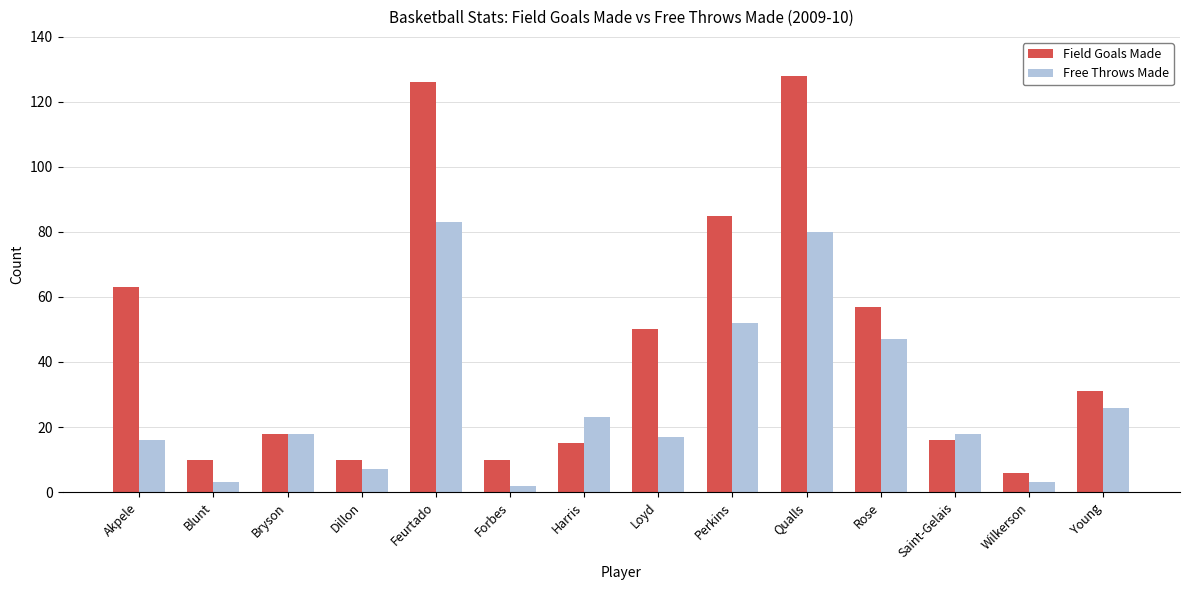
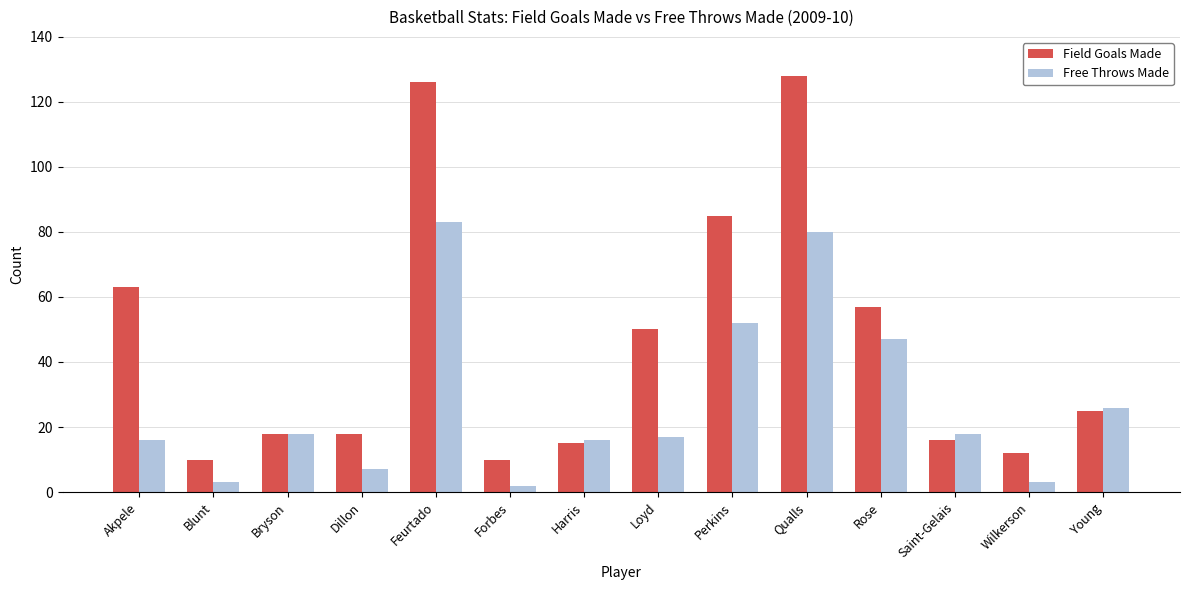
  {
    "Field Goals Made": {
      "Akpele": 63,
      "Blunt": 10,
      "Bryson": 18,
-     "Dillon": 10,
+     "Dillon": 18,
      "Feurtado": 126,
      "Forbes": 10,
      "Harris": 15,
      "Loyd": 50,
      "Perkins": 85,
      "Qualls": 128,
      "Rose": 57,
      "Saint-Gelais": 16,
-     "Wilkerson": 6,
-     "Young": 31
+     "Wilkerson": 12,
+     "Young": 25
    },
    "Free Throws Made": {
      "Akpele": 16,
      "Blunt": 3,
      "Bryson": 18,
      "Dillon": 7,
      "Feurtado": 83,
      "Forbes": 2,
-     "Harris": 23,
+     "Harris": 16,
      "Loyd": 17,
      "Perkins": 52,
      "Qualls": 80,
      "Rose": 47,
      "Saint-Gelais": 18,
      "Wilkerson": 3,
      "Young": 26
    }
  }
